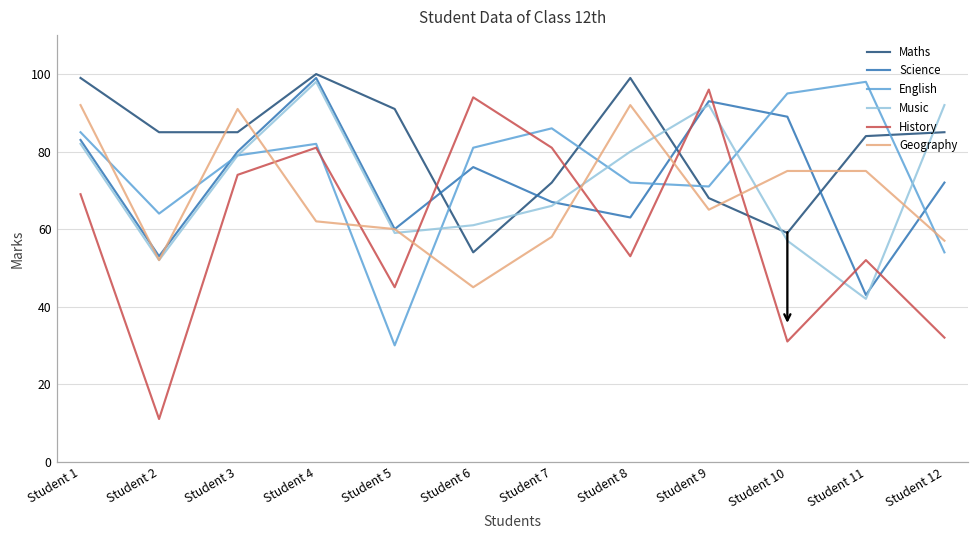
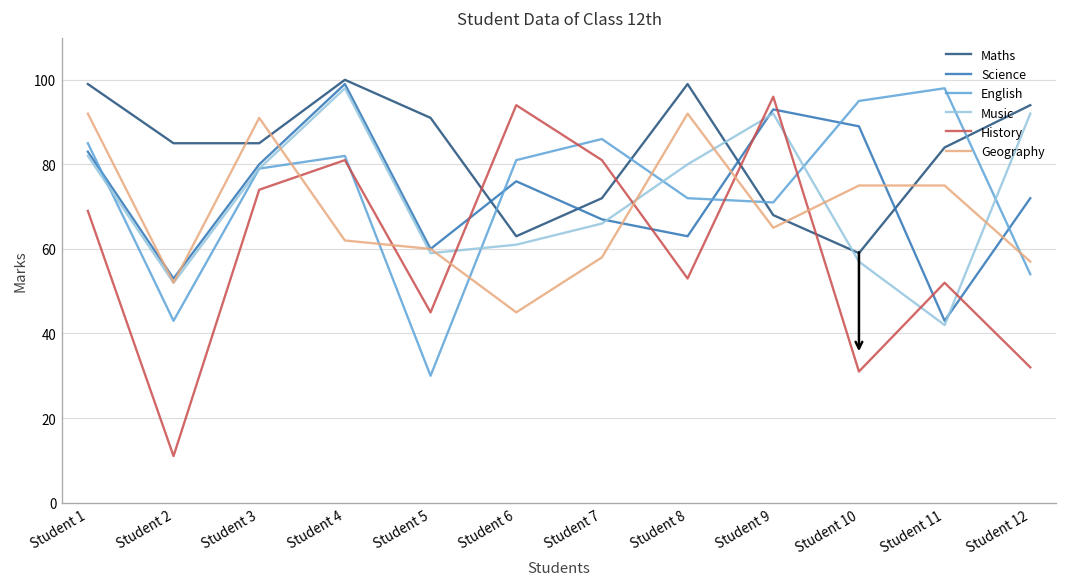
  {
    "Maths": {
      "Student 1": 99,
      "Student 2": 85,
      "Student 3": 85,
      "Student 4": 100,
      "Student 5": 91,
-     "Student 6": 54,
+     "Student 6": 63,
      "Student 7": 72,
      "Student 8": 99,
      "Student 9": 68,
      "Student 10": 59,
      "Student 11": 84,
-     "Student 12": 85
+     "Student 12": 94
    },
    "Science": {
      "Student 1": 83,
      "Student 2": 53,
      "Student 3": 80,
      "Student 4": 99,
      "Student 6": 76,
      "Student 7": 67,
      "Student 8": 63,
      "Student 9": 93,
      "Student 10": 89,
      "Student 11": 43,
      "Student 12": 72
    },
    "English": {
      "Student 1": 85,
-     "Student 2": 64,
+     "Student 2": 43,
      "Student 4": 82,
      "Student 5": 30,
      "Student 6": 81,
      "Student 7": 86,
      "Student 8": 72,
      "Student 9": 71,
      "Student 10": 95,
      "Student 11": 98,
      "Student 12": 54
    },
    "Music": {
      "Student 1": 82,
      "Student 4": 98,
      "Student 5": 59,
      "Student 6": 61,
      "Student 7": 66,
      "Student 8": 80,
      "Student 9": 92,
      "Student 10": 57,
      "Student 11": 42,
      "Student 12": 92
    },
    "History": {
      "Student 1": 69,
      "Student 2": 11,
      "Student 3": 74,
      "Student 4": 81,
      "Student 5": 45,
      "Student 6": 94,
      "Student 7": 81,
      "Student 8": 53,
      "Student 9": 96,
      "Student 10": 31,
      "Student 11": 52,
      "Student 12": 32
    },
    "Geography": {
      "Student 1": 92,
      "Student 3": 91,
      "Student 4": 62,
      "Student 6": 45,
      "Student 7": 58,
      "Student 8": 92,
      "Student 9": 65,
      "Student 10": 75,
      "Student 11": 75,
      "Student 12": 57
    }
  }
